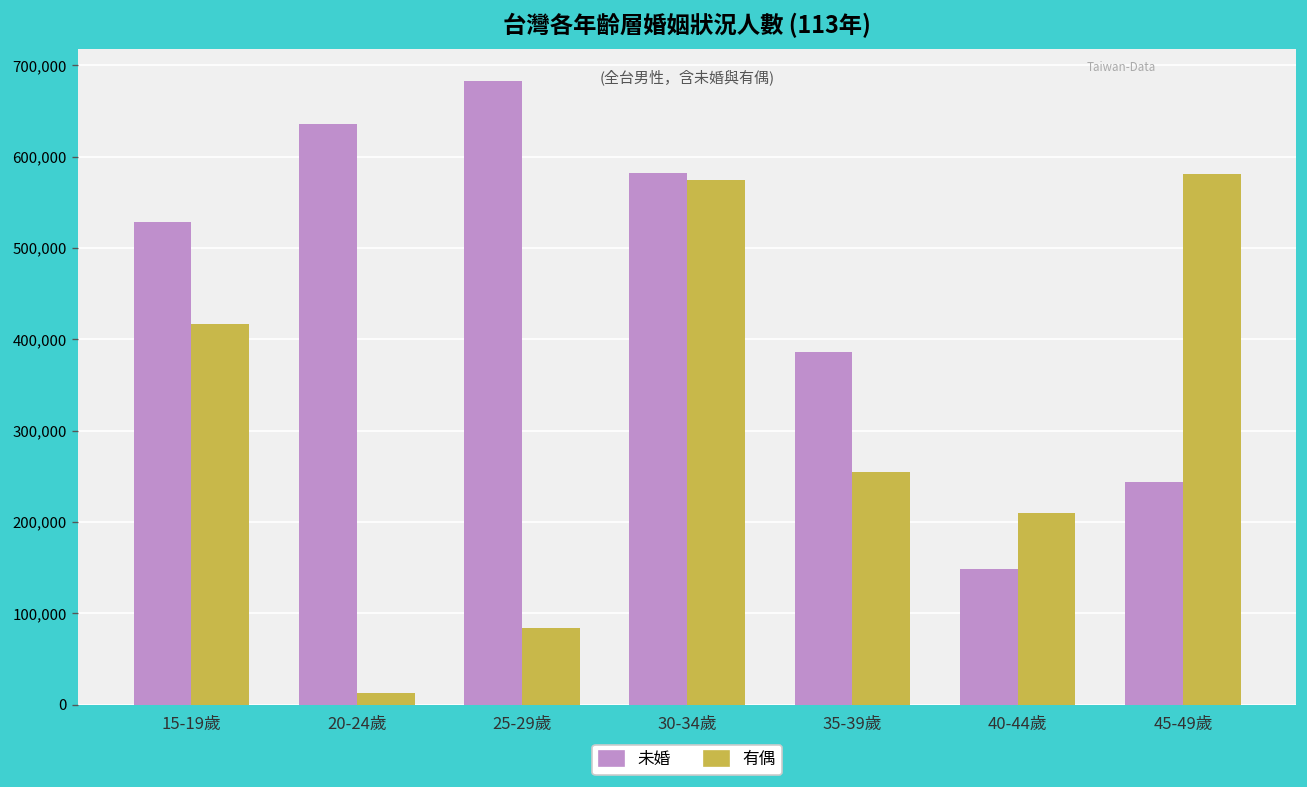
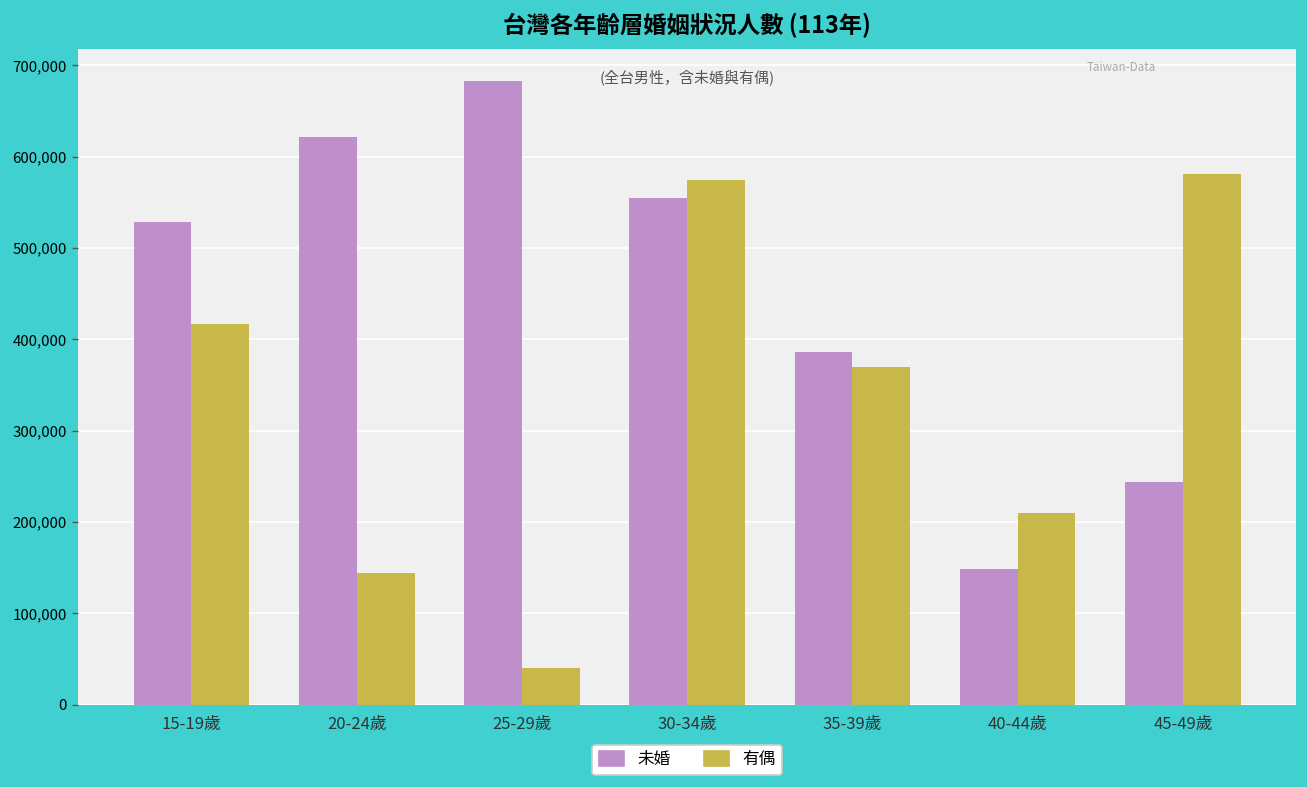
  {
    "未婚": {
      "15-19歲": "530,000",
-     "20-24歲": "640,000",
+     "20-24歲": "620,000",
      "25-29歲": "680,000",
-     "30-34歲": "580,000",
+     "30-34歲": "550,000",
      "35-39歲": "390,000",
      "40-44歲": "150,000",
      "45-49歲": "240,000"
    },
    "有偶": {
      "15-19歲": "420,000",
-     "20-24歲": "10,000",
-     "25-29歲": "80,000",
+     "20-24歲": "140,000",
+     "25-29歲": "40,000",
      "30-34歲": "570,000",
-     "35-39歲": "250,000",
+     "35-39歲": "370,000",
      "40-44歲": "210,000",
      "45-49歲": "580,000"
    }
  }
